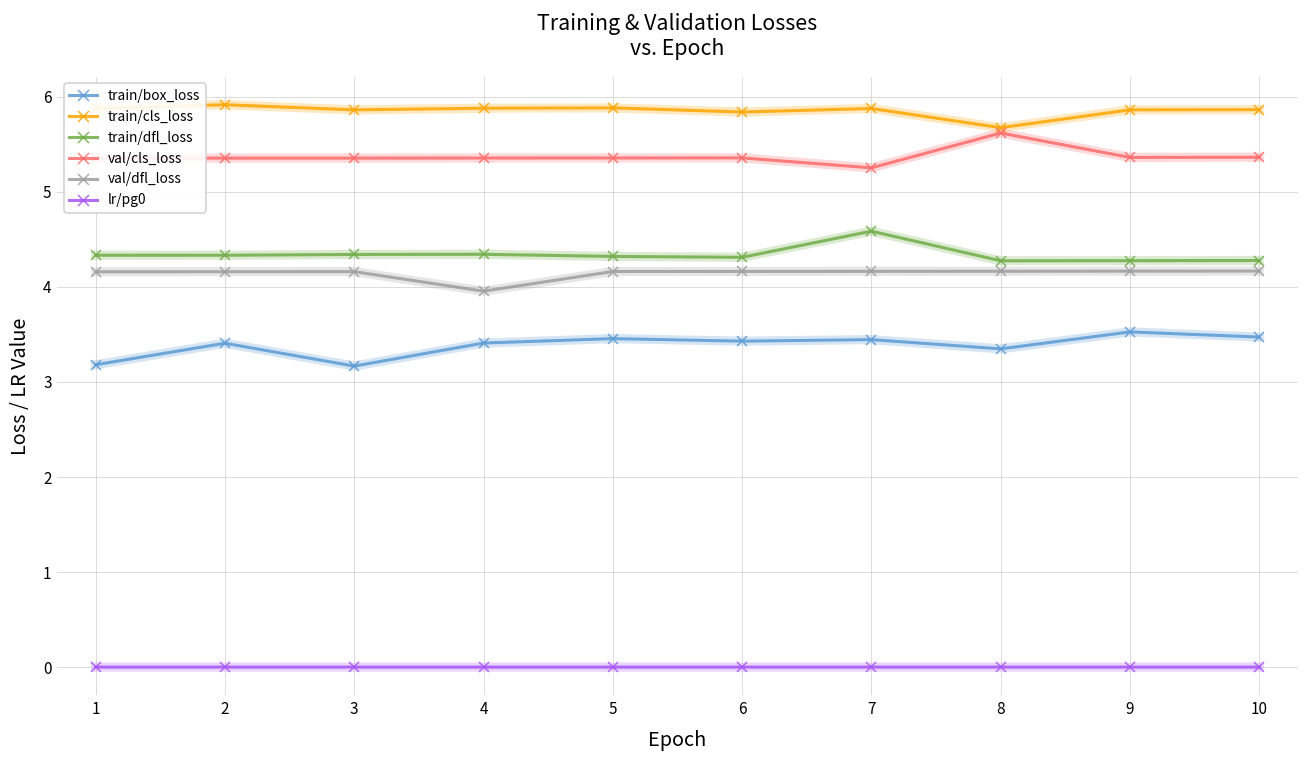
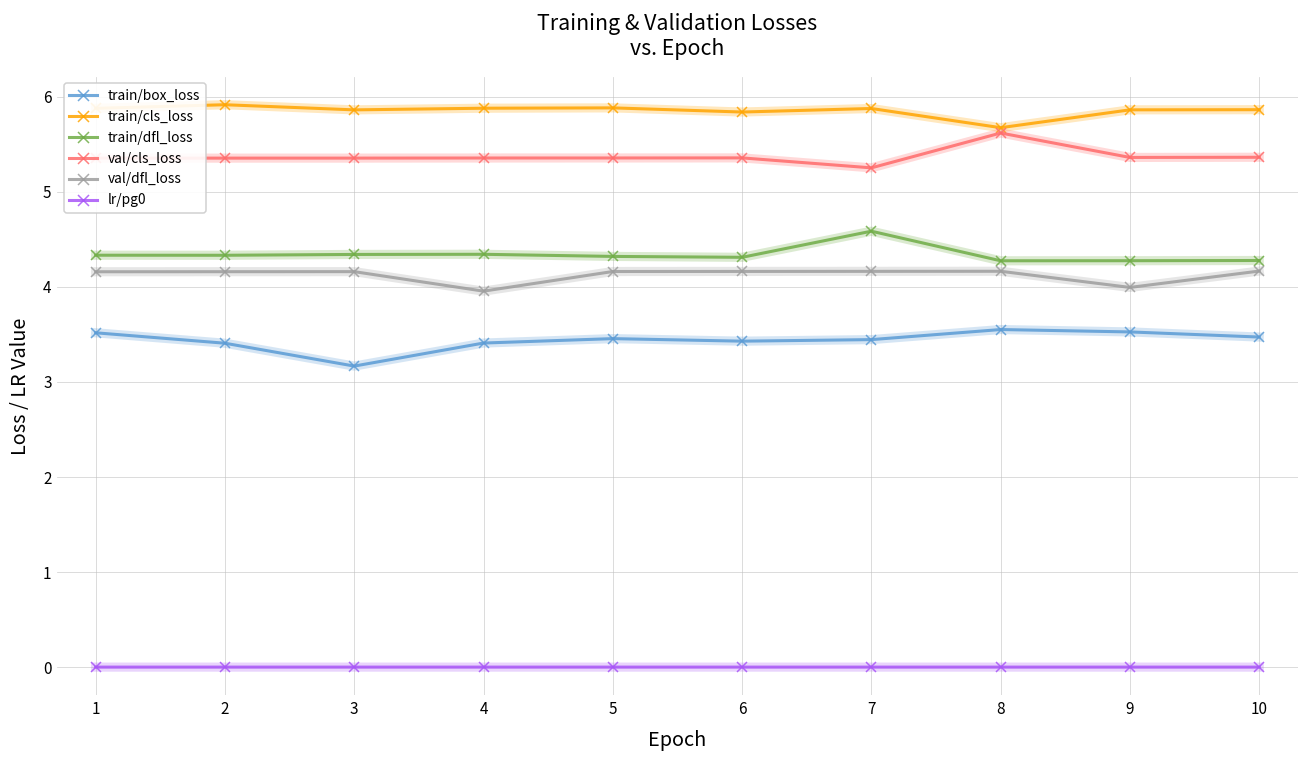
  {
    "train/box_loss": {
-     "1": 3.2,
+     "1": 3.5,
      "2": 3.4,
      "3": 3.2,
      "4": 3.4,
      "5": 3.5,
      "6": 3.4,
      "7": 3.4,
-     "8": 3.3,
+     "8": 3.6,
      "9": 3.5,
      "10": 3.5
    },
    "train/cls_loss": {
      "2": 5.9,
      "3": 5.9,
      "4": 5.9,
      "5": 5.9,
      "6": 5.8,
      "7": 5.9,
      "8": 5.7,
      "9": 5.9,
      "10": 5.9
    },
    "train/dfl_loss": {
      "1": 4.3,
      "2": 4.3,
      "3": 4.3,
      "4": 4.3,
      "5": 4.3,
      "6": 4.3,
      "7": 4.6,
      "8": 4.3,
      "9": 4.3,
      "10": 4.3
    },
    "val/cls_loss": {
      "2": 5.4,
      "3": 5.4,
      "4": 5.4,
      "5": 5.4,
      "6": 5.4,
      "7": 5.3,
      "8": 5.6,
      "9": 5.4,
      "10": 5.4
    },
    "val/dfl_loss": {
      "1": 4.2,
      "2": 4.2,
      "3": 4.2,
      "4": 4.0,
      "5": 4.2,
      "6": 4.2,
      "7": 4.2,
      "8": 4.2,
-     "9": 4.2,
+     "9": 4.0,
      "10": 4.2
    },
    "lr/pg0": {
      "1": 0.0,
      "2": 0.0,
      "3": 0.0,
      "4": 0.0,
      "5": 0.0,
      "6": 0.0,
      "7": 0.0,
      "8": 0.0,
      "9": 0.0,
      "10": 0.0
    }
  }
